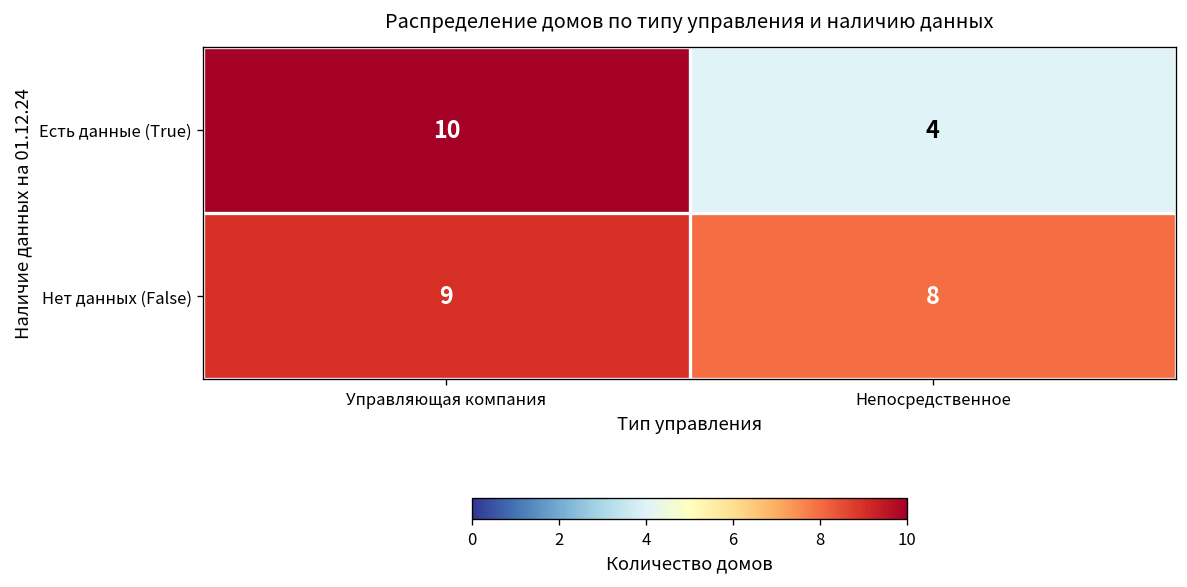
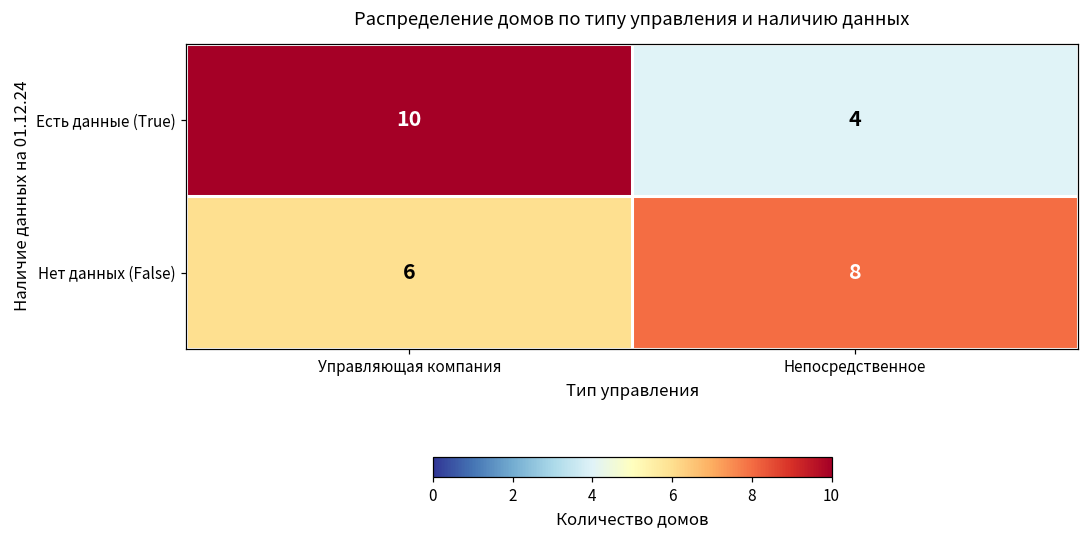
  {
    "Есть данные (True)": {
      "Управляющая компания": 10,
      "Непосредственное": 4
    },
    "Нет данных (False)": {
-     "Управляющая компания": 9,
+     "Управляющая компания": 6,
      "Непосредственное": 8
    }
  }
